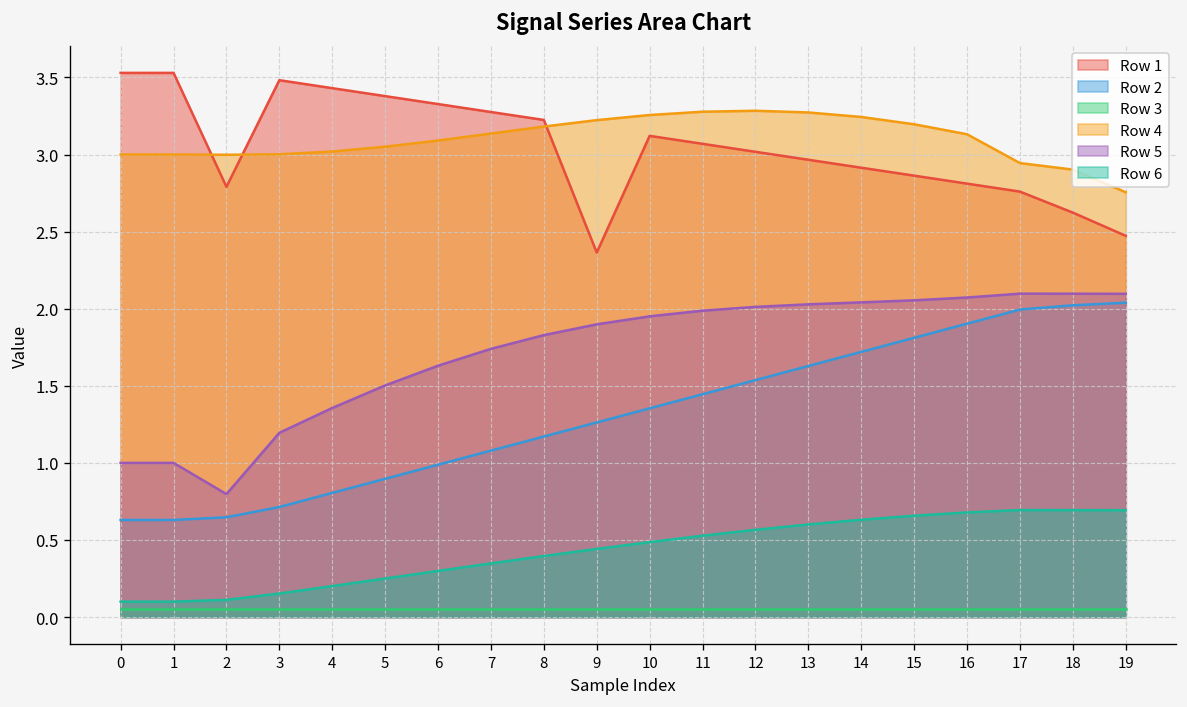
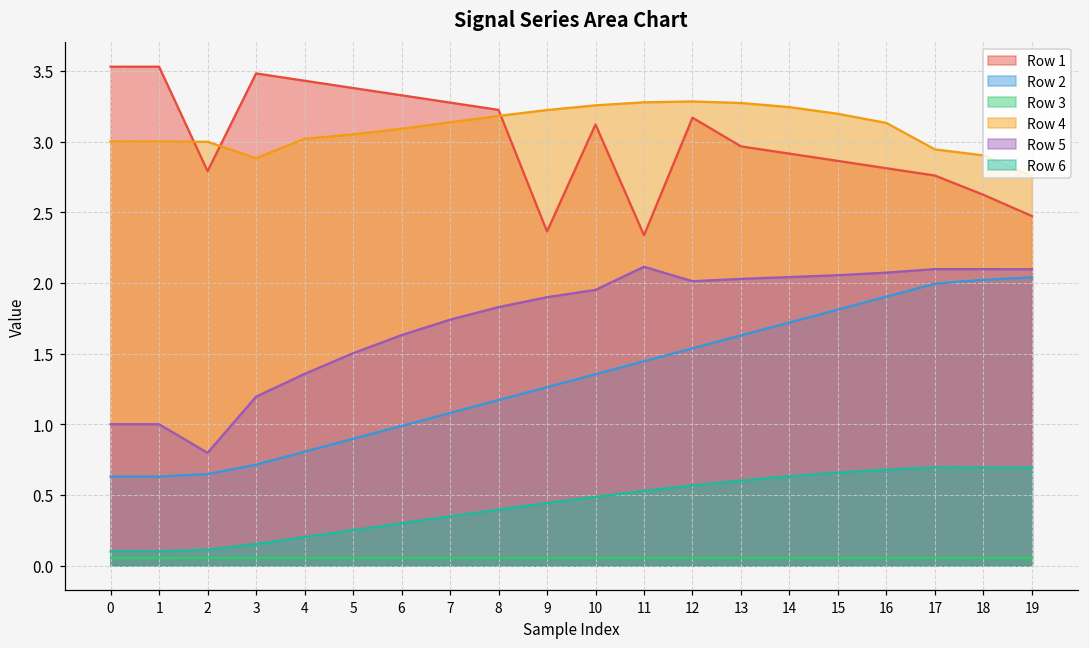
  {
    "Row 1": {
      "0": 3.53,
      "1": 3.53,
      "2": 2.79,
      "3": 3.48,
      "4": 3.43,
      "5": 3.38,
      "6": 3.33,
      "7": 3.28,
      "8": 3.22,
      "9": 2.36,
      "10": 3.12,
-     "11": 3.07,
-     "12": 3.02,
+     "11": 2.34,
+     "12": 3.17,
      "13": 2.97,
      "14": 2.91,
      "15": 2.86,
      "16": 2.81,
      "17": 2.76,
      "18": 2.62,
      "19": 2.47
    },
    "Row 4": {
      "0": 3.00,
      "1": 3.00,
      "2": 3.00,
-     "3": 3.00,
+     "3": 2.88,
      "4": 3.02,
      "5": 3.05,
      "6": 3.09,
      "7": 3.14,
      "8": 3.18,
      "9": 3.22,
      "10": 3.26,
      "11": 3.28,
      "12": 3.28,
      "13": 3.27,
      "14": 3.24,
      "15": 3.20,
      "16": 3.13,
      "17": 2.94
    },
    "Row 5": {
      "0": 1.00,
      "1": 1.00,
      "2": 0.80,
      "3": 1.20,
      "4": 1.36,
      "5": 1.50,
      "6": 1.63,
      "7": 1.74,
      "8": 1.83,
      "9": 1.90,
      "10": 1.95,
-     "11": 1.99,
+     "11": 2.11,
      "12": 2.01,
      "13": 2.03,
      "14": 2.04,
      "15": 2.05,
      "16": 2.07,
      "17": 2.10,
      "18": 2.10,
      "19": 2.10
    }
  }
